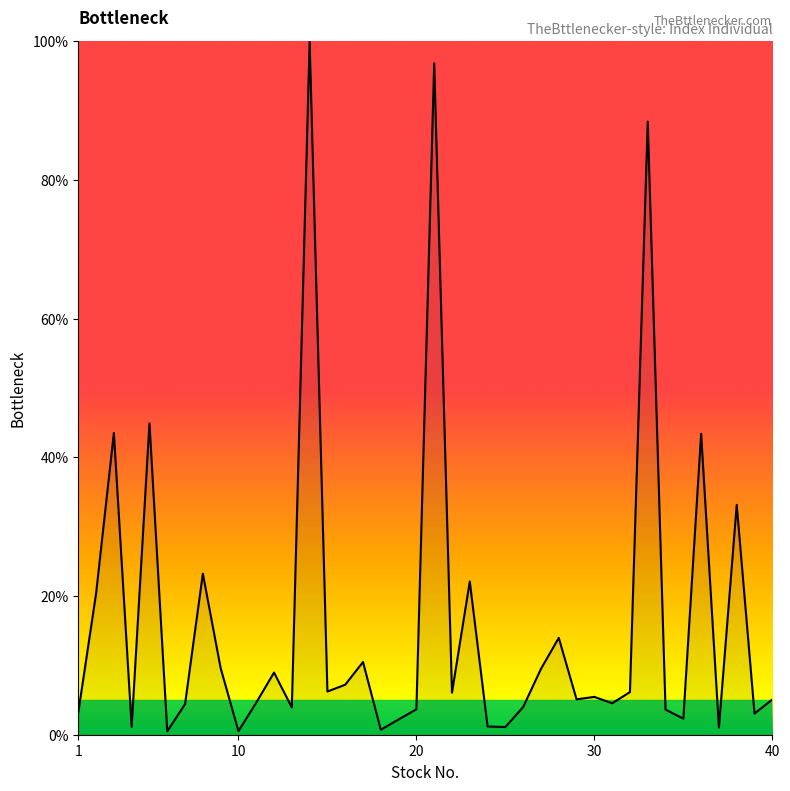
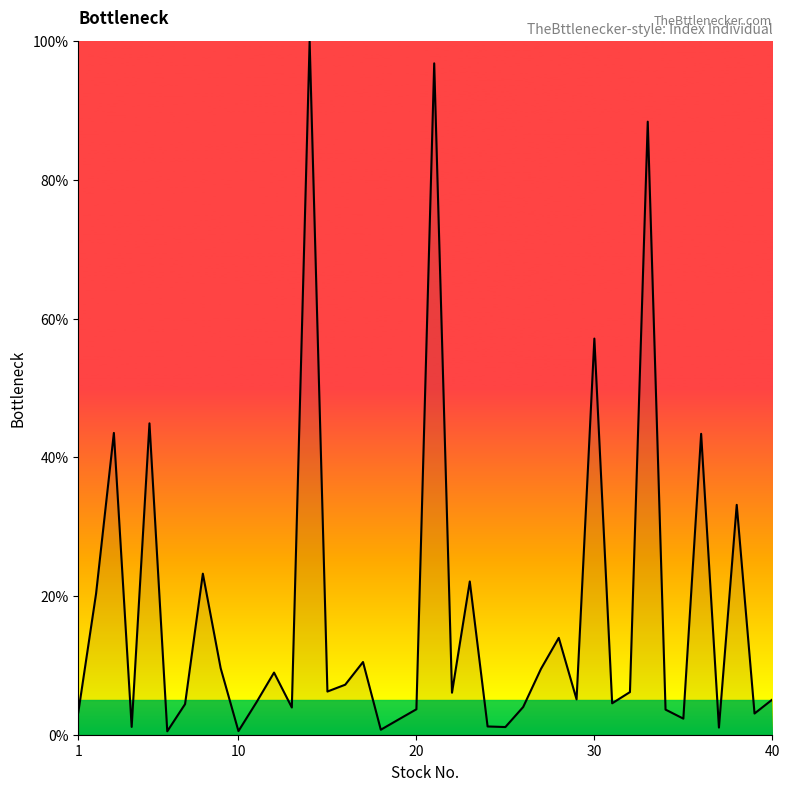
  {
-   "30": "5%",
+   "30": "57%",
    "40": "5%"
  }
